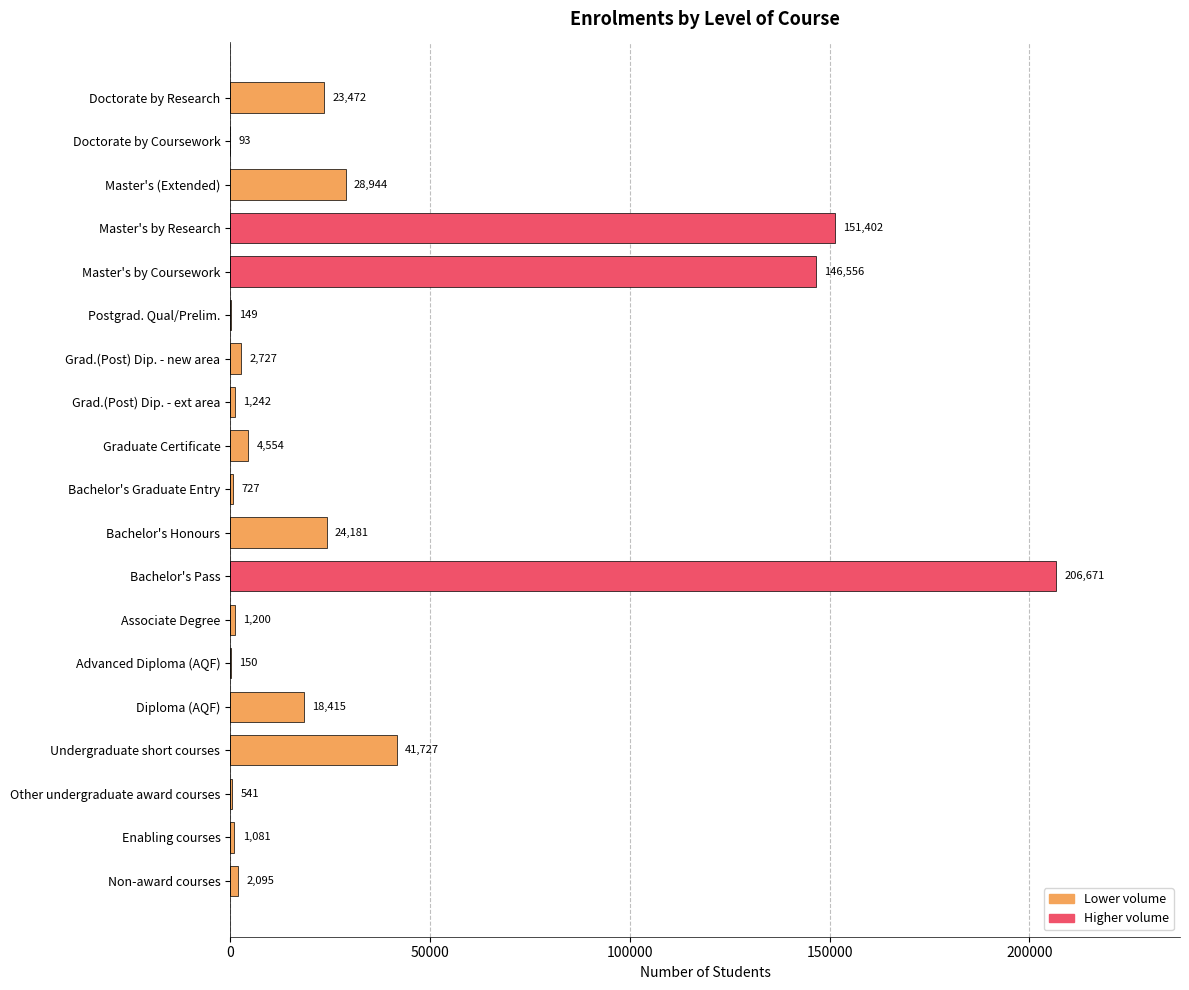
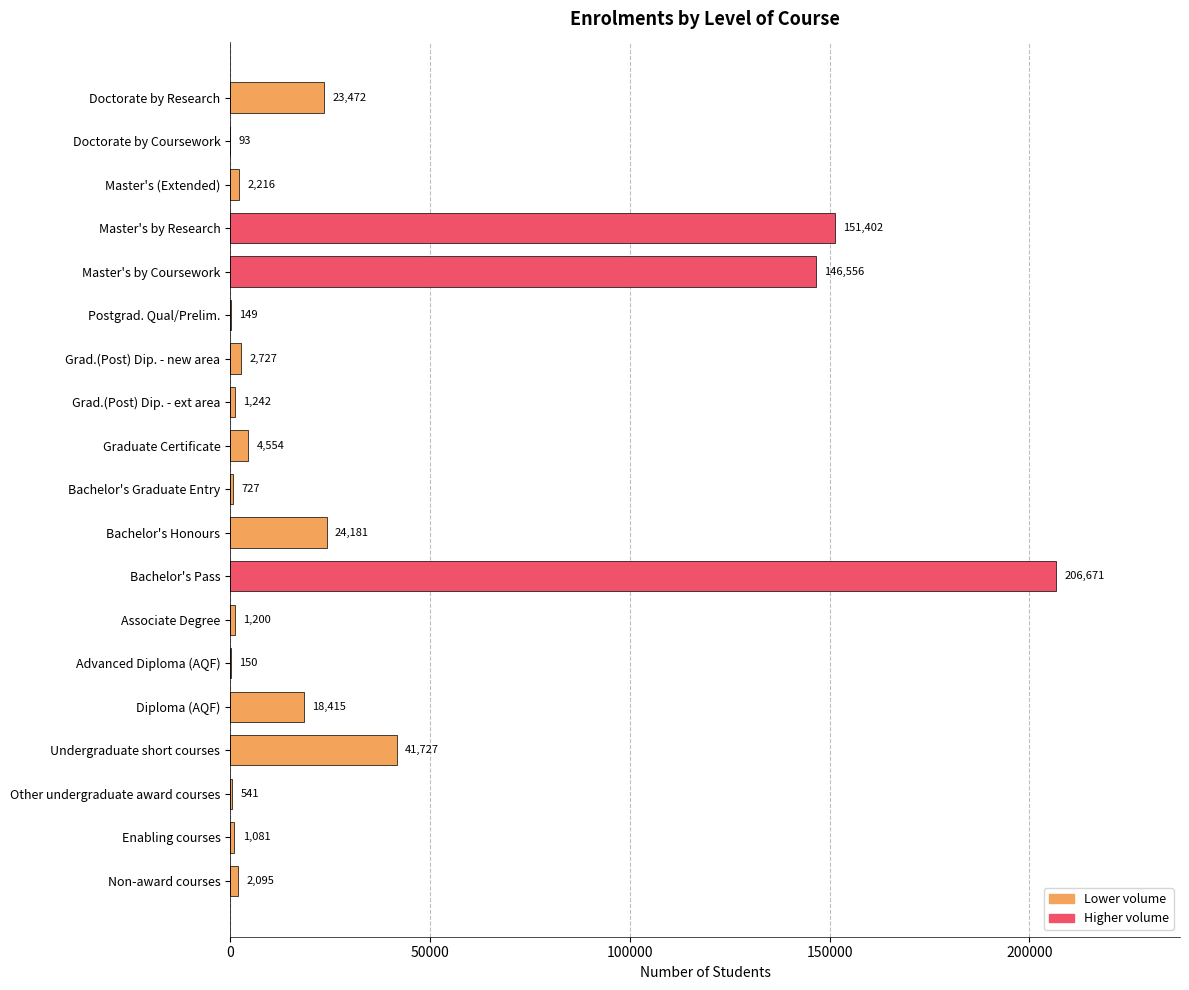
  {
    "Doctorate by Research": "23,472",
    "Doctorate by Coursework": "93",
-   "Master's (Extended)": "28,944",
+   "Master's (Extended)": "2,216",
    "Master's by Research": "151,402",
    "Master's by Coursework": "146,556",
    "Postgrad. Qual/Prelim.": "149",
    "Grad.(Post) Dip. - new area": "2,727",
    "Grad.(Post) Dip. - ext area": "1,242",
    "Graduate Certificate": "4,554",
    "Bachelor's Graduate Entry": "727",
    "Bachelor's Honours": "24,181",
    "Bachelor's Pass": "206,671",
    "Associate Degree": "1,200",
    "Advanced Diploma (AQF)": "150",
    "Diploma (AQF)": "18,415",
    "Undergraduate short courses": "41,727",
    "Other undergraduate award courses": "541",
    "Enabling courses": "1,081",
    "Non-award courses": "2,095"
  }
